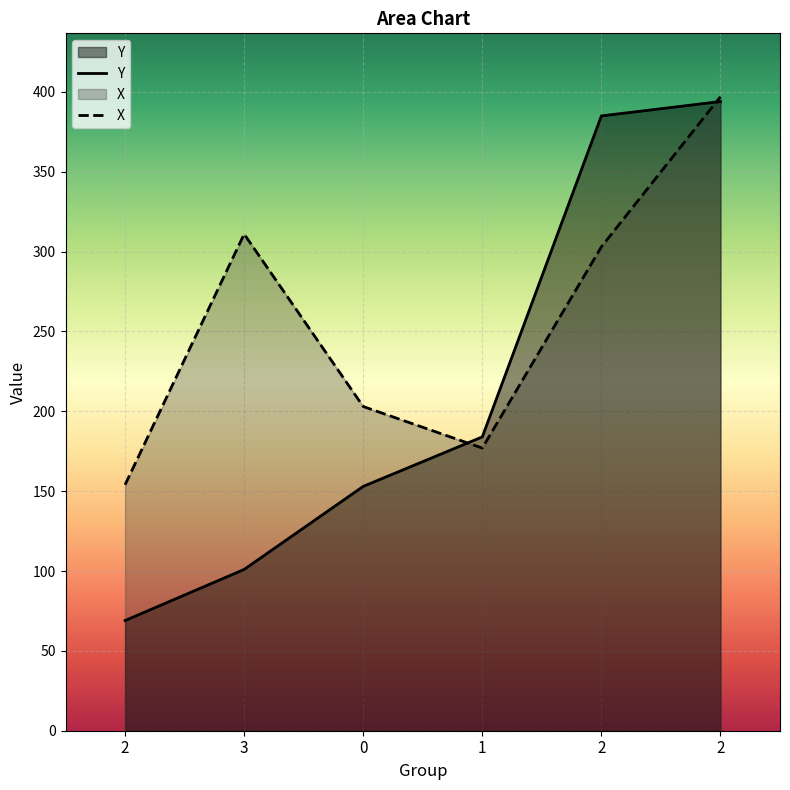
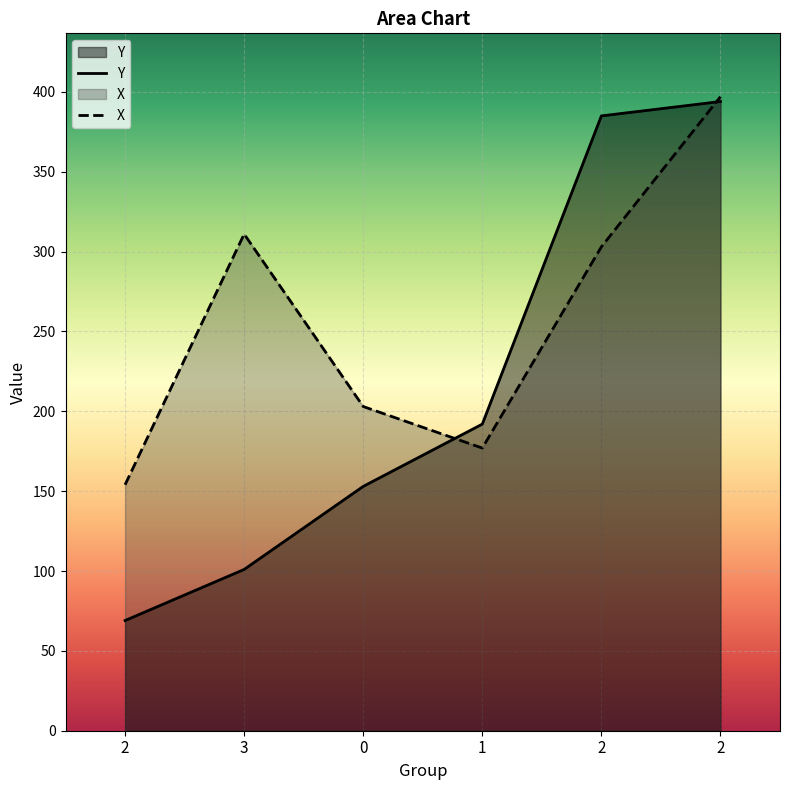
  {
    "Y": {
      "3": 101,
      "0": 153,
-     "1": 184
+     "1": 192
    }
  }
